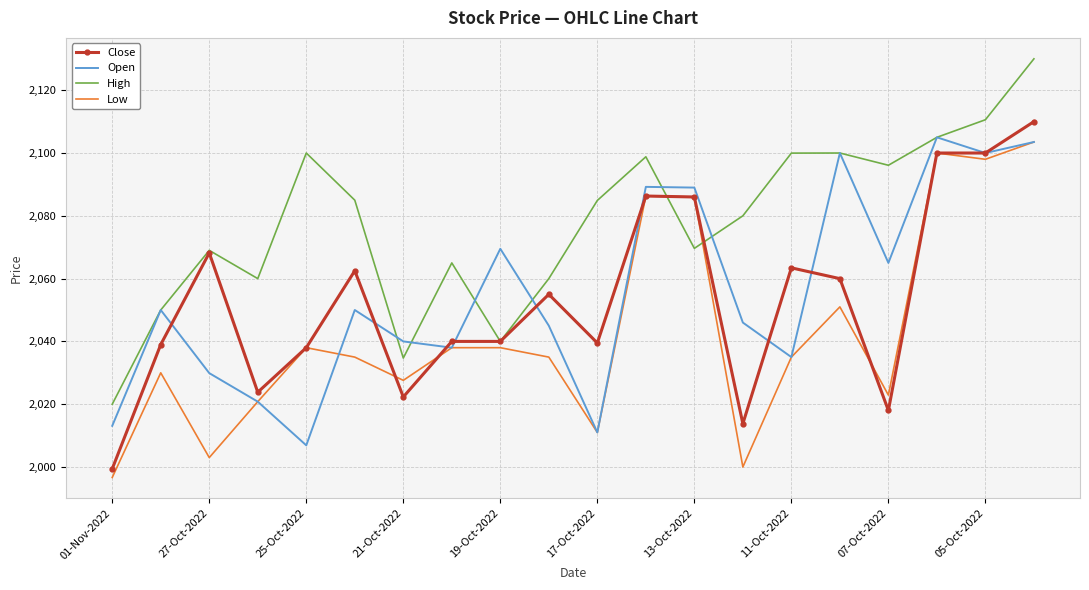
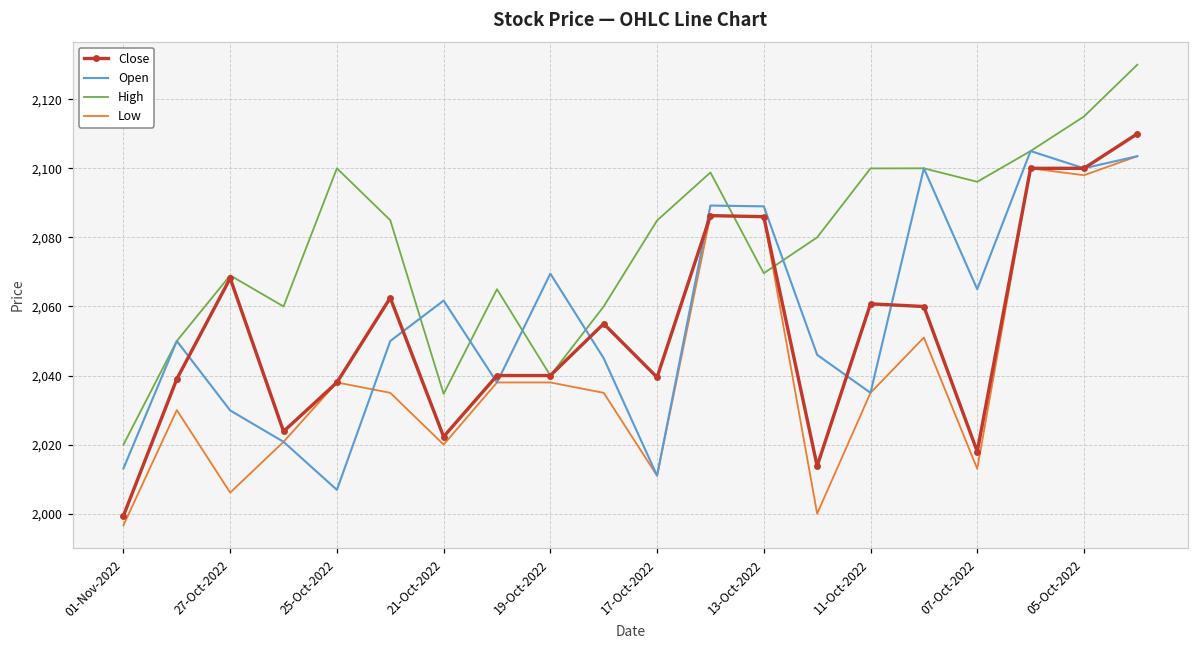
  {
    "Close": {
      "01-Nov-2022": "1,999",
      "21-Oct-2022": "2,022",
      "17-Oct-2022": "2,040",
-     "11-Oct-2022": "2,063",
+     "11-Oct-2022": "2,061",
      "07-Oct-2022": "2,018"
    },
    "Open": {
      "01-Nov-2022": "2,013",
      "27-Oct-2022": "2,030",
      "25-Oct-2022": "2,007",
-     "21-Oct-2022": "2,040",
+     "21-Oct-2022": "2,062",
      "19-Oct-2022": "2,070",
      "13-Oct-2022": "2,089",
      "07-Oct-2022": "2,065"
    },
    "High": {
      "01-Nov-2022": "2,020",
      "25-Oct-2022": "2,100",
      "21-Oct-2022": "2,035",
      "17-Oct-2022": "2,085",
      "13-Oct-2022": "2,070",
      "11-Oct-2022": "2,100",
      "07-Oct-2022": "2,096",
-     "05-Oct-2022": "2,111"
+     "05-Oct-2022": "2,115"
    },
    "Low": {
      "01-Nov-2022": "1,997",
-     "27-Oct-2022": "2,003",
-     "21-Oct-2022": "2,028",
+     "27-Oct-2022": "2,006",
+     "21-Oct-2022": "2,020",
      "19-Oct-2022": "2,038",
-     "07-Oct-2022": "2,023",
+     "07-Oct-2022": "2,013",
      "05-Oct-2022": "2,098"
    }
  }
